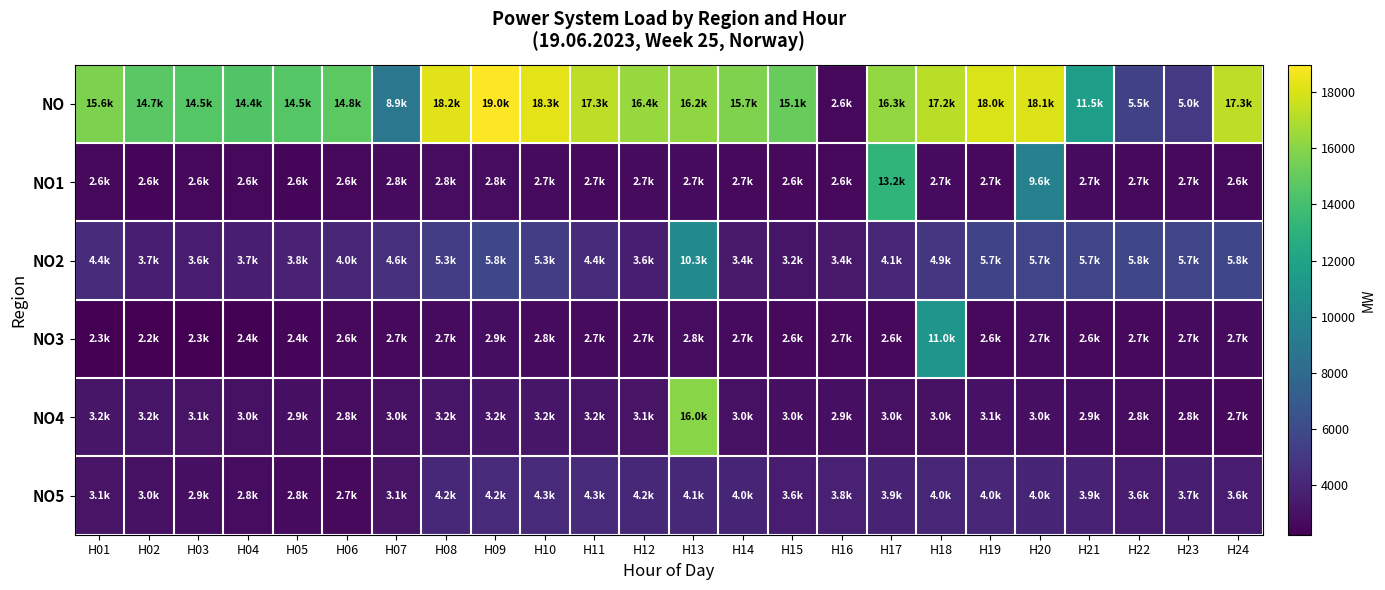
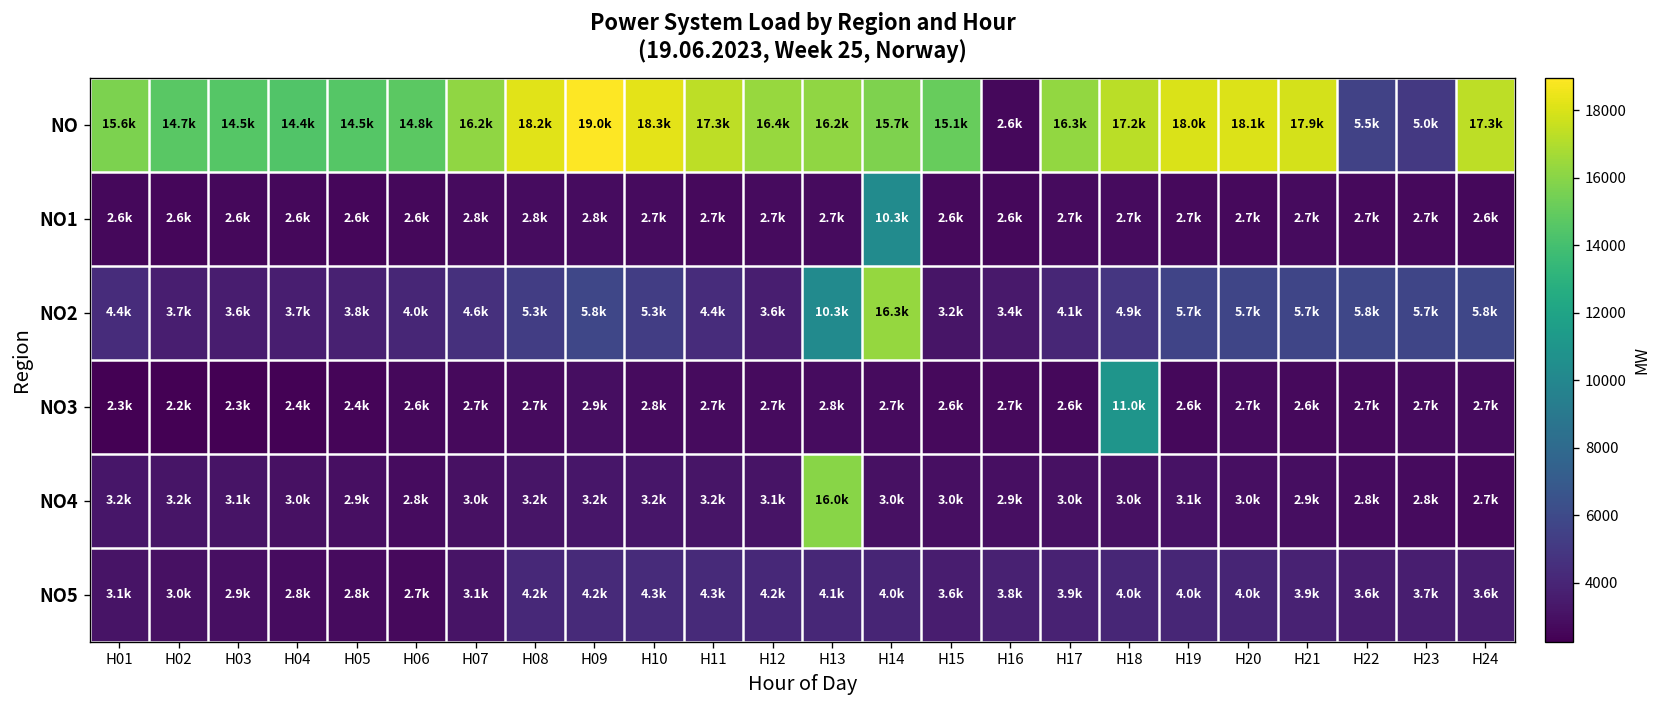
  {
    "NO": {
      "H01": "15.6k",
      "H02": "14.7k",
      "H03": "14.5k",
      "H04": "14.4k",
      "H05": "14.5k",
      "H06": "14.8k",
-     "H07": "8.9k",
+     "H07": "16.2k",
      "H08": "18.2k",
      "H09": "19.0k",
      "H10": "18.3k",
      "H11": "17.3k",
      "H12": "16.4k",
      "H13": "16.2k",
      "H14": "15.7k",
      "H15": "15.1k",
      "H16": "2.6k",
      "H17": "16.3k",
      "H18": "17.2k",
      "H19": "18.0k",
      "H20": "18.1k",
-     "H21": "11.5k",
+     "H21": "17.9k",
      "H22": "5.5k",
      "H23": "5.0k",
      "H24": "17.3k"
    },
    "NO1": {
      "H01": "2.6k",
      "H02": "2.6k",
      "H03": "2.6k",
      "H04": "2.6k",
      "H05": "2.6k",
      "H06": "2.6k",
      "H07": "2.8k",
      "H08": "2.8k",
      "H09": "2.8k",
      "H10": "2.7k",
      "H11": "2.7k",
      "H12": "2.7k",
      "H13": "2.7k",
-     "H14": "2.7k",
+     "H14": "10.3k",
      "H15": "2.6k",
      "H16": "2.6k",
-     "H17": "13.2k",
+     "H17": "2.7k",
      "H18": "2.7k",
      "H19": "2.7k",
-     "H20": "9.6k",
+     "H20": "2.7k",
      "H21": "2.7k",
      "H22": "2.7k",
      "H23": "2.7k",
      "H24": "2.6k"
    },
    "NO2": {
      "H01": "4.4k",
      "H02": "3.7k",
      "H03": "3.6k",
      "H04": "3.7k",
      "H05": "3.8k",
      "H06": "4.0k",
      "H07": "4.6k",
      "H08": "5.3k",
      "H09": "5.8k",
      "H10": "5.3k",
      "H11": "4.4k",
      "H12": "3.6k",
      "H13": "10.3k",
-     "H14": "3.4k",
+     "H14": "16.3k",
      "H15": "3.2k",
      "H16": "3.4k",
      "H17": "4.1k",
      "H18": "4.9k",
      "H19": "5.7k",
      "H20": "5.7k",
      "H21": "5.7k",
      "H22": "5.8k",
      "H23": "5.7k",
      "H24": "5.8k"
    },
    "NO3": {
      "H01": "2.3k",
      "H02": "2.2k",
      "H03": "2.3k",
      "H04": "2.4k",
      "H05": "2.4k",
      "H06": "2.6k",
      "H07": "2.7k",
      "H08": "2.7k",
      "H09": "2.9k",
      "H10": "2.8k",
      "H11": "2.7k",
      "H12": "2.7k",
      "H13": "2.8k",
      "H14": "2.7k",
      "H15": "2.6k",
      "H16": "2.7k",
      "H17": "2.6k",
      "H18": "11.0k",
      "H19": "2.6k",
      "H20": "2.7k",
      "H21": "2.6k",
      "H22": "2.7k",
      "H23": "2.7k",
      "H24": "2.7k"
    },
    "NO4": {
      "H01": "3.2k",
      "H02": "3.2k",
      "H03": "3.1k",
      "H04": "3.0k",
      "H05": "2.9k",
      "H06": "2.8k",
      "H07": "3.0k",
      "H08": "3.2k",
      "H09": "3.2k",
      "H10": "3.2k",
      "H11": "3.2k",
      "H12": "3.1k",
      "H13": "16.0k",
      "H14": "3.0k",
      "H15": "3.0k",
      "H16": "2.9k",
      "H17": "3.0k",
      "H18": "3.0k",
      "H19": "3.1k",
      "H20": "3.0k",
      "H21": "2.9k",
      "H22": "2.8k",
      "H23": "2.8k",
      "H24": "2.7k"
    },
    "NO5": {
      "H01": "3.1k",
      "H02": "3.0k",
      "H03": "2.9k",
      "H04": "2.8k",
      "H05": "2.8k",
      "H06": "2.7k",
      "H07": "3.1k",
      "H08": "4.2k",
      "H09": "4.2k",
      "H10": "4.3k",
      "H11": "4.3k",
      "H12": "4.2k",
      "H13": "4.1k",
      "H14": "4.0k",
      "H15": "3.6k",
      "H16": "3.8k",
      "H17": "3.9k",
      "H18": "4.0k",
      "H19": "4.0k",
      "H20": "4.0k",
      "H21": "3.9k",
      "H22": "3.6k",
      "H23": "3.7k",
      "H24": "3.6k"
    }
  }
